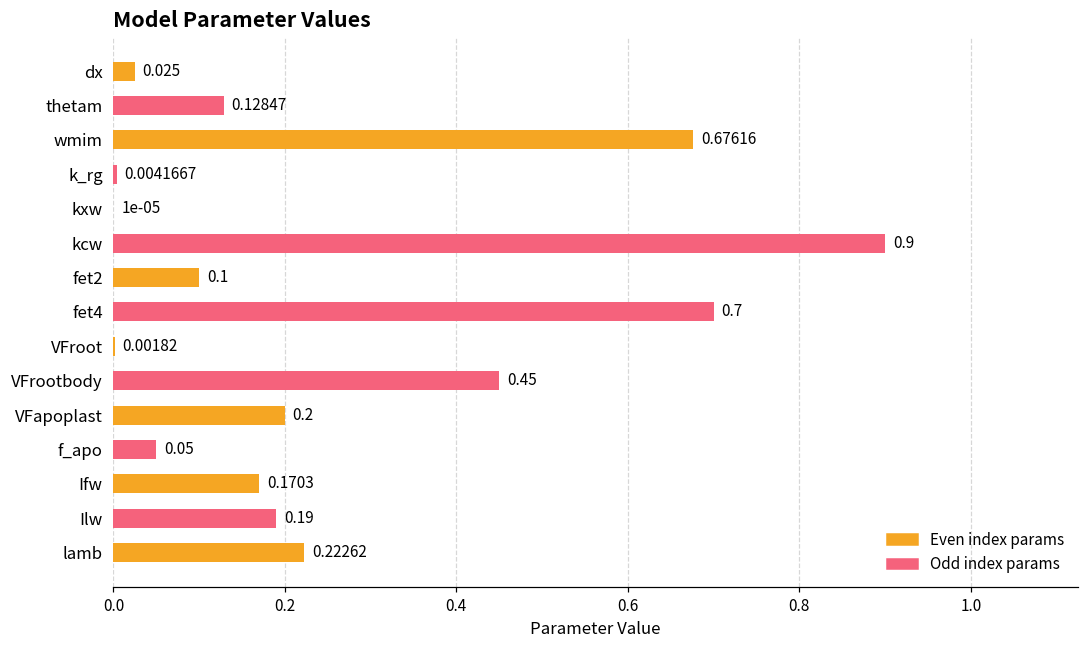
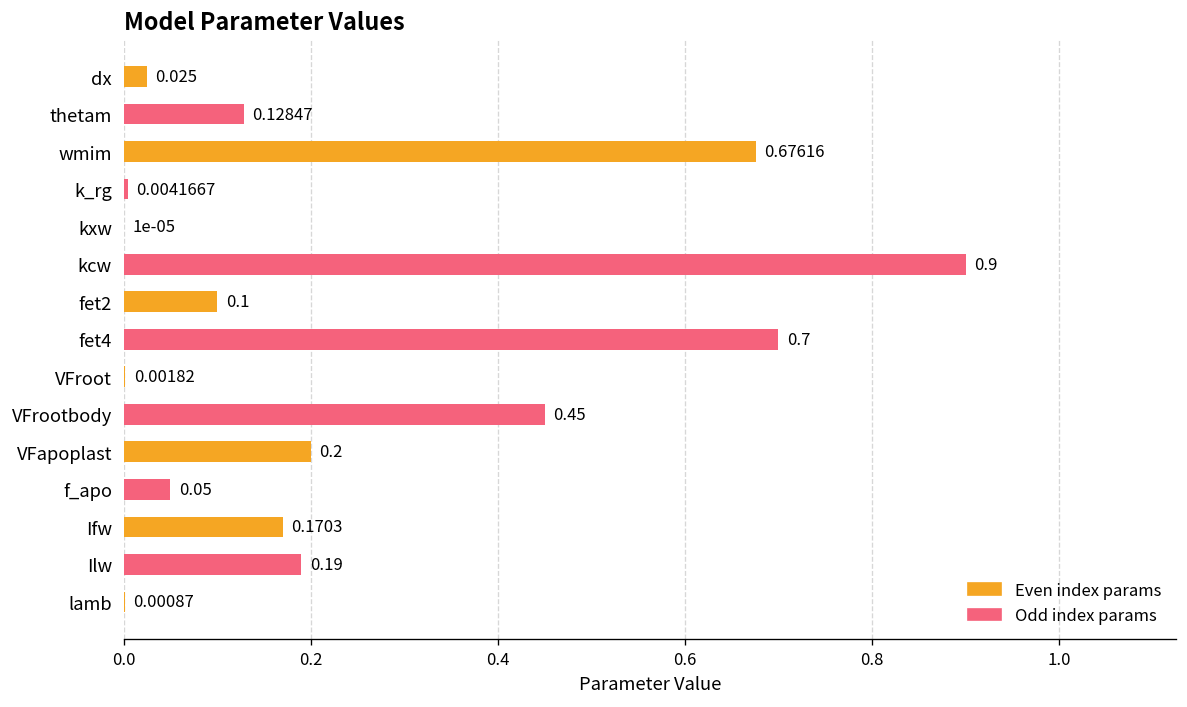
  {
    "dx": "0.025",
    "thetam": "0.12847",
    "wmim": "0.67616",
    "k_rg": "0.0041667",
    "kxw": "1e-05",
    "kcw": "0.9",
    "fet2": "0.1",
    "fet4": "0.7",
    "VFroot": "0.00182",
    "VFrootbody": "0.45",
    "VFapoplast": "0.2",
    "f_apo": "0.05",
    "Ifw": "0.1703",
    "Ilw": "0.19",
-   "lamb": "0.22262"
+   "lamb": "0.00087"
  }
